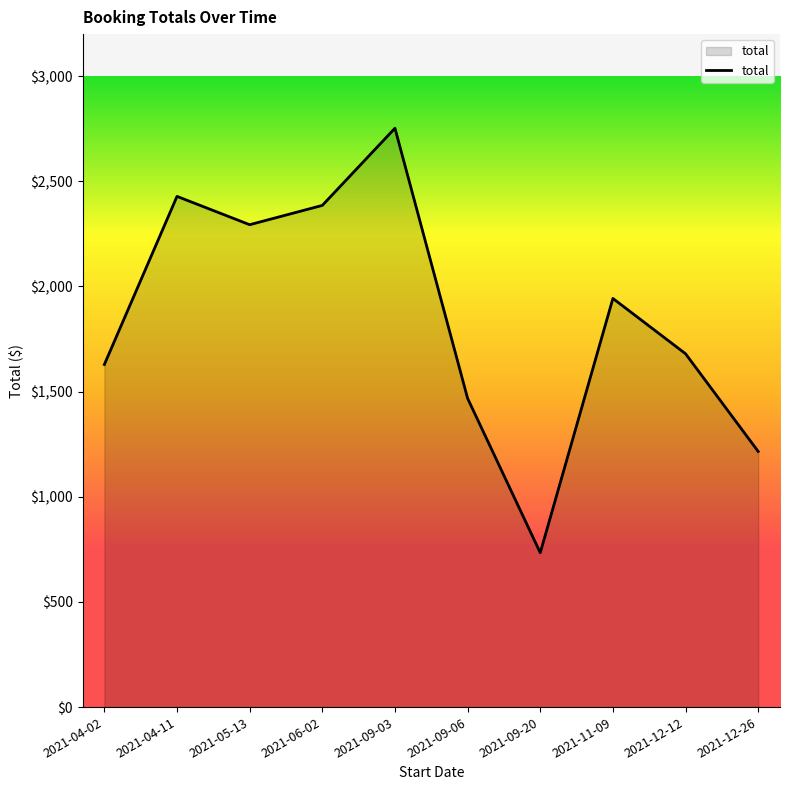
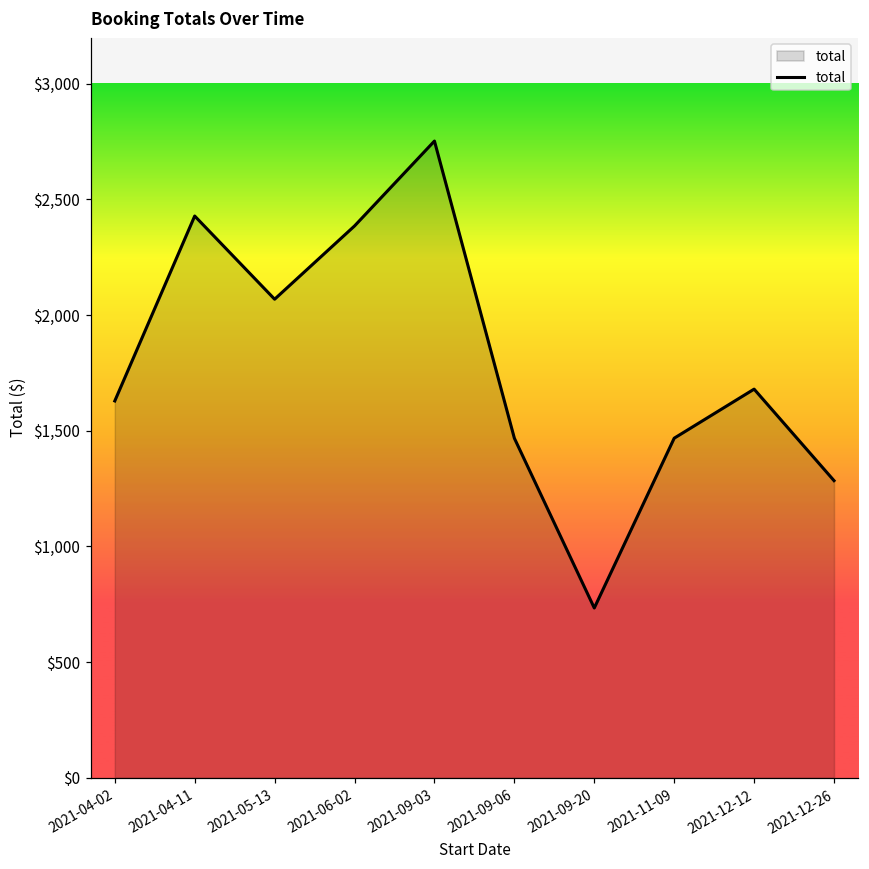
  {
    "2021-04-02": "$1,630",
    "2021-04-11": "$2,430",
-   "2021-05-13": "$2,290",
+   "2021-05-13": "$2,070",
    "2021-06-02": "$2,390",
    "2021-09-03": "$2,750",
    "2021-09-06": "$1,470",
    "2021-09-20": "$730",
-   "2021-11-09": "$1,940",
+   "2021-11-09": "$1,470",
    "2021-12-12": "$1,680",
-   "2021-12-26": "$1,220"
+   "2021-12-26": "$1,280"
  }
